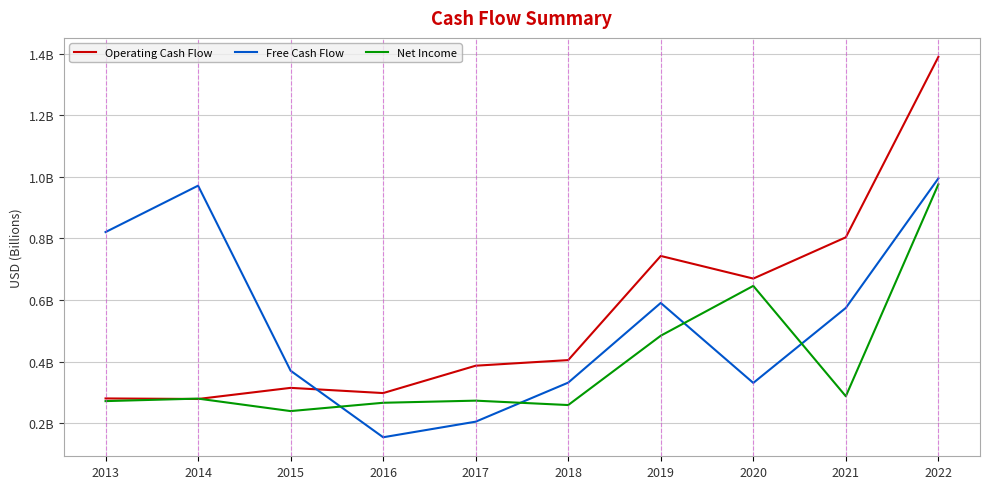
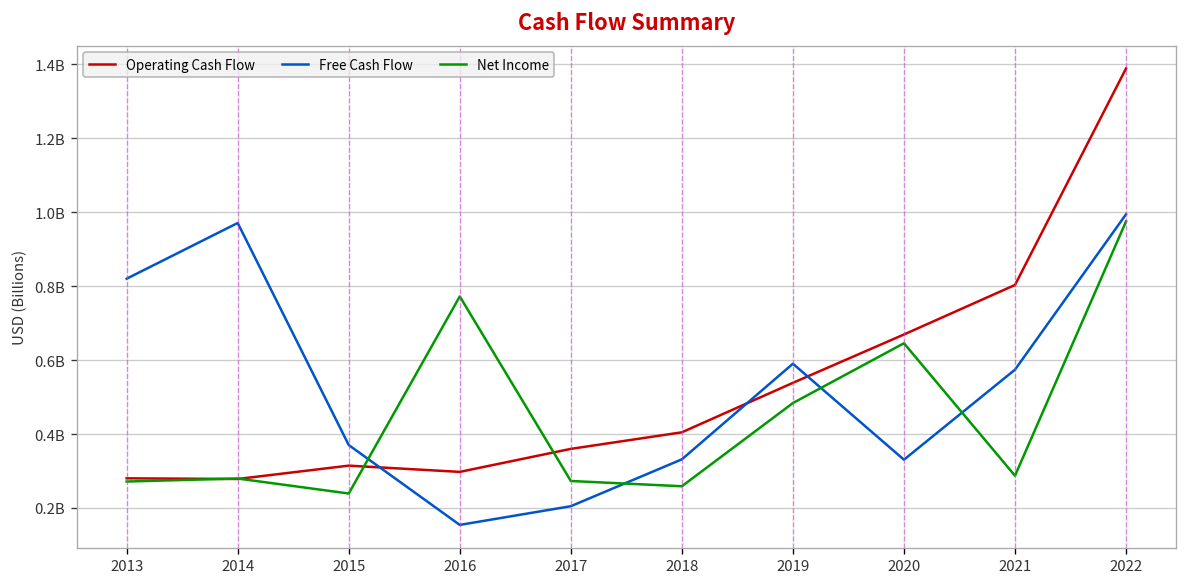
  {
    "Operating Cash Flow": {
      "2013": 280000000,
      "2015": 310000000,
      "2016": 300000000,
-     "2017": 390000000,
+     "2017": 360000000,
      "2018": 400000000,
-     "2019": 740000000,
+     "2019": 540000000,
      "2020": 670000000,
      "2021": 800000000,
      "2022": 1390000000
    },
    "Free Cash Flow": {
      "2013": 820000000,
      "2014": 970000000,
      "2015": 370000000,
      "2016": 150000000,
      "2017": 200000000,
      "2018": 330000000,
      "2019": 590000000,
      "2020": 330000000,
      "2021": 570000000,
      "2022": 990000000
    },
    "Net Income": {
      "2013": 270000000,
      "2015": 240000000,
-     "2016": 270000000,
+     "2016": 770000000,
      "2017": 270000000,
      "2018": 260000000,
      "2019": 480000000,
      "2020": 650000000,
      "2021": 290000000,
      "2022": 980000000
    }
  }
